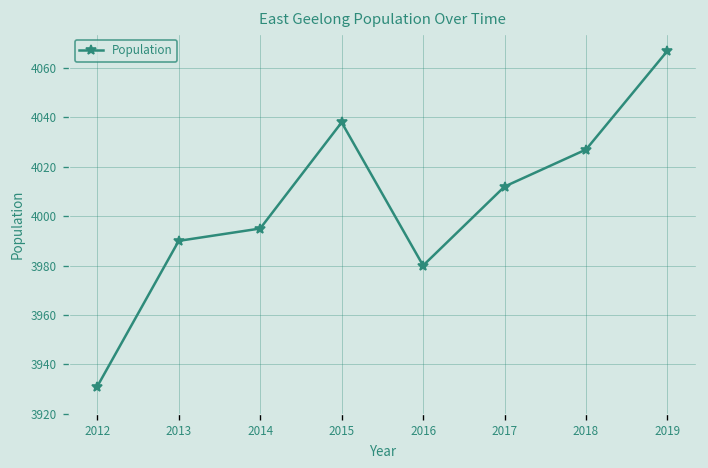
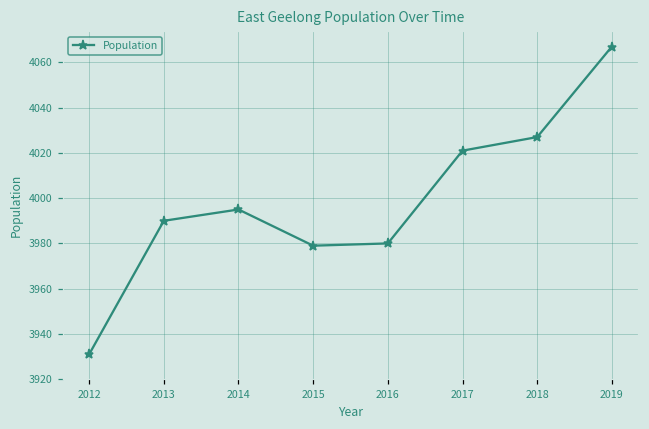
  {
    "2012": 3931,
    "2013": 3990,
    "2014": 3995,
-   "2015": 4038,
+   "2015": 3979,
    "2016": 3980,
-   "2017": 4012,
+   "2017": 4021,
    "2018": 4027,
    "2019": 4067
  }
